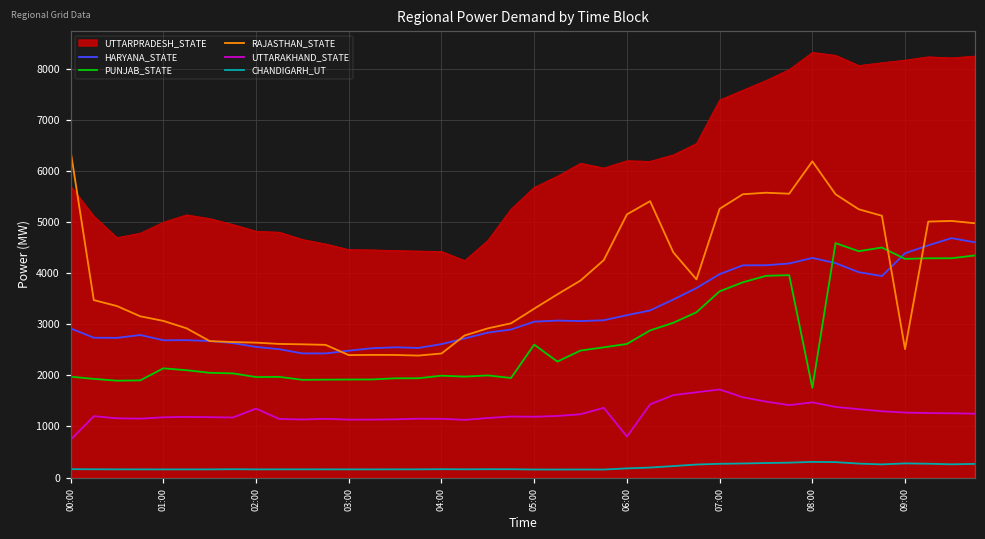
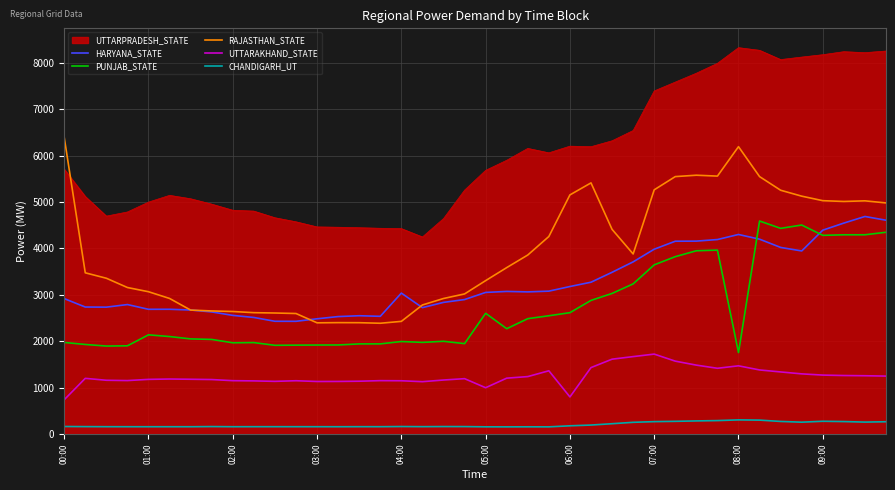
  {
    "UTTARPRADESH_STATE": {
      "00:00": 5700,
      "01:00": 5000,
      "02:00": 4800,
      "03:00": 4500,
      "04:00": 4400,
      "05:00": 5700,
      "06:00": 6200,
      "07:00": 7400,
      "08:00": 8300,
      "09:00": 8200
    },
    "HARYANA_STATE": {
      "00:00": 2900,
      "01:00": 2700,
      "02:00": 2600,
      "03:00": 2500,
-     "04:00": 2600,
+     "04:00": 3000,
      "05:00": 3100,
      "06:00": 3200,
      "07:00": 4000,
      "08:00": 4300,
      "09:00": 4400
    },
    "PUNJAB_STATE": {
      "00:00": 2000,
      "01:00": 2100,
      "02:00": 2000,
      "03:00": 1900,
      "04:00": 2000,
      "05:00": 2600,
      "06:00": 2600,
      "07:00": 3600,
      "08:00": 1800,
      "09:00": 4300
    },
    "RAJASTHAN_STATE": {
      "00:00": 6400,
      "01:00": 3100,
      "02:00": 2600,
      "03:00": 2400,
      "04:00": 2400,
      "05:00": 3300,
      "06:00": 5200,
      "07:00": 5300,
      "08:00": 6200,
-     "09:00": 2500
+     "09:00": 5000
    },
    "UTTARAKHAND_STATE": {
      "00:00": 700,
      "01:00": 1200,
-     "02:00": 1300,
+     "02:00": 1200,
      "03:00": 1100,
      "04:00": 1100,
-     "05:00": 1200,
+     "05:00": 1000,
      "06:00": 800,
      "07:00": 1700,
      "08:00": 1500,
      "09:00": 1300
    },
    "CHANDIGARH_UT": {
      "00:00": 200,
      "01:00": 200,
      "02:00": 200,
      "03:00": 200,
      "04:00": 200,
      "05:00": 200,
      "06:00": 200,
      "07:00": 300,
      "08:00": 300,
      "09:00": 300
    }
  }
